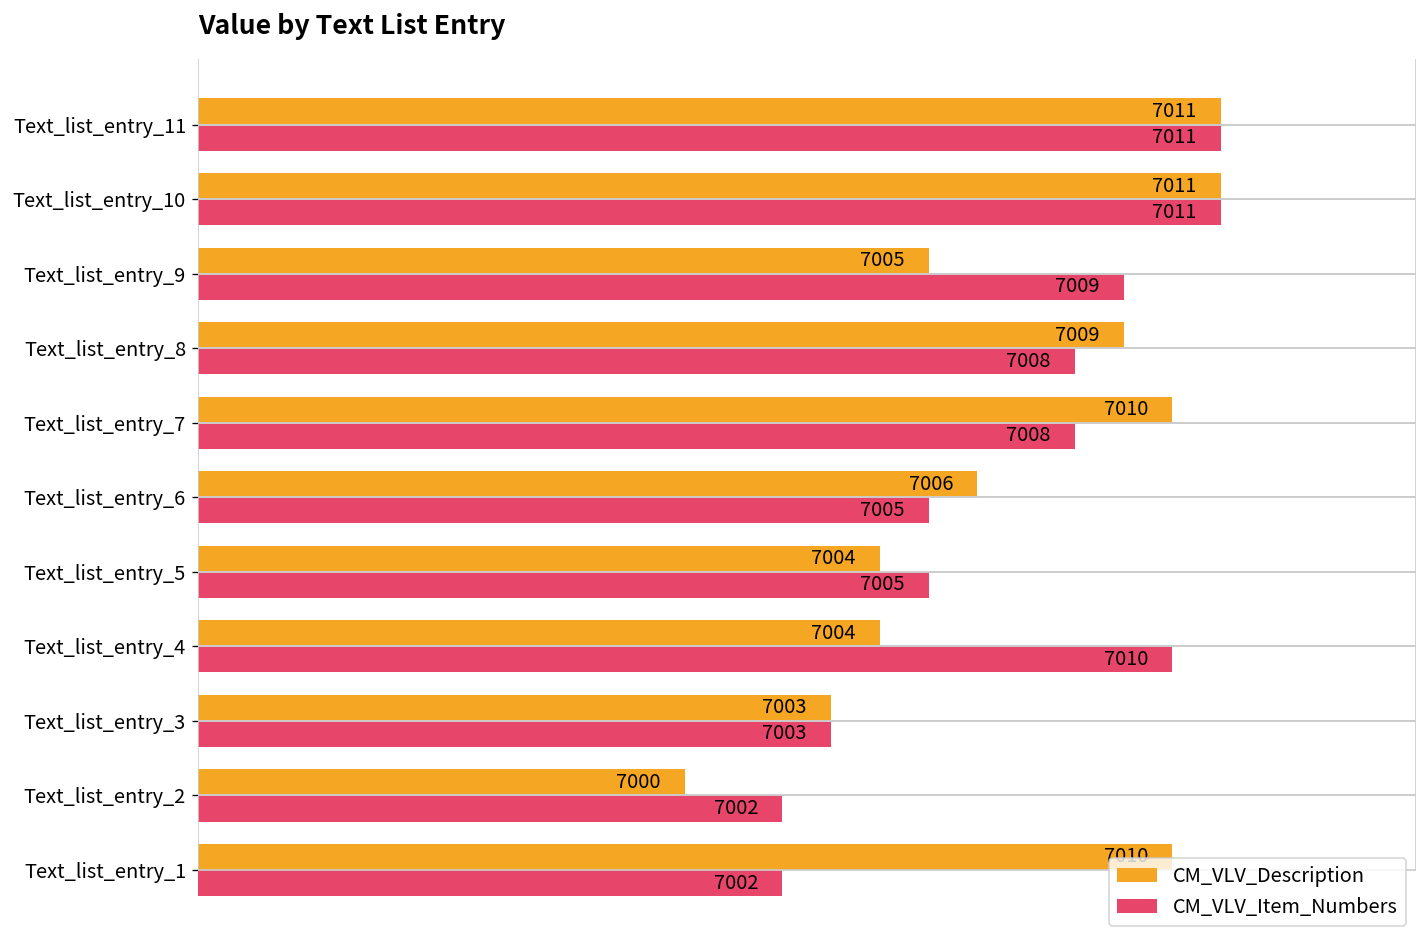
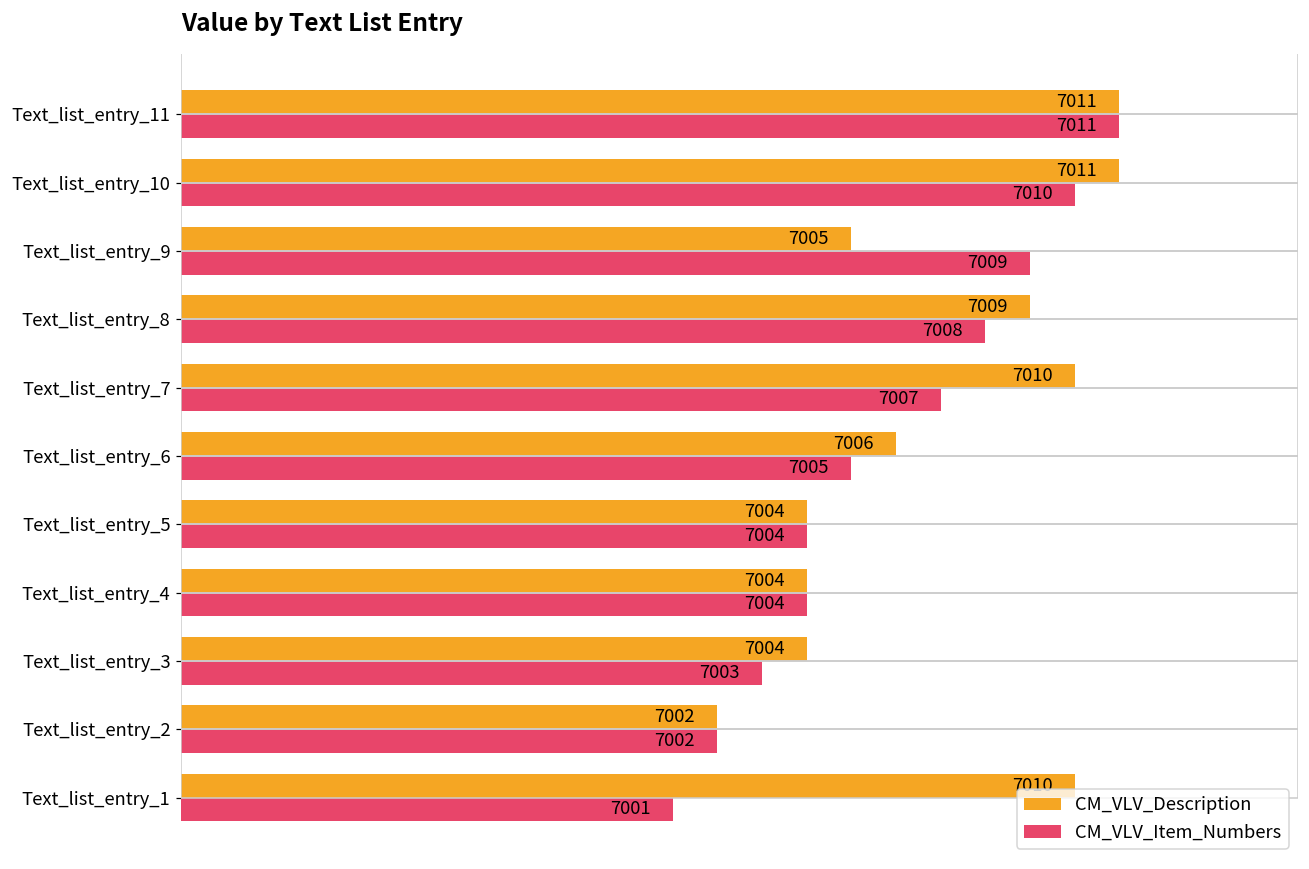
  {
    "CM_VLV_Description": {
      "Text_list_entry_11": 7011,
      "Text_list_entry_10": 7011,
      "Text_list_entry_9": 7005,
      "Text_list_entry_8": 7009,
      "Text_list_entry_7": 7010,
      "Text_list_entry_6": 7006,
      "Text_list_entry_5": 7004,
      "Text_list_entry_4": 7004,
-     "Text_list_entry_3": 7003,
-     "Text_list_entry_2": 7000
+     "Text_list_entry_3": 7004,
+     "Text_list_entry_2": 7002
    },
    "CM_VLV_Item_Numbers": {
      "Text_list_entry_11": 7011,
-     "Text_list_entry_10": 7011,
+     "Text_list_entry_10": 7010,
      "Text_list_entry_9": 7009,
      "Text_list_entry_8": 7008,
-     "Text_list_entry_7": 7008,
+     "Text_list_entry_7": 7007,
      "Text_list_entry_6": 7005,
-     "Text_list_entry_5": 7005,
-     "Text_list_entry_4": 7010,
+     "Text_list_entry_5": 7004,
+     "Text_list_entry_4": 7004,
      "Text_list_entry_3": 7003,
      "Text_list_entry_2": 7002,
-     "Text_list_entry_1": 7002
+     "Text_list_entry_1": 7001
    }
  }
